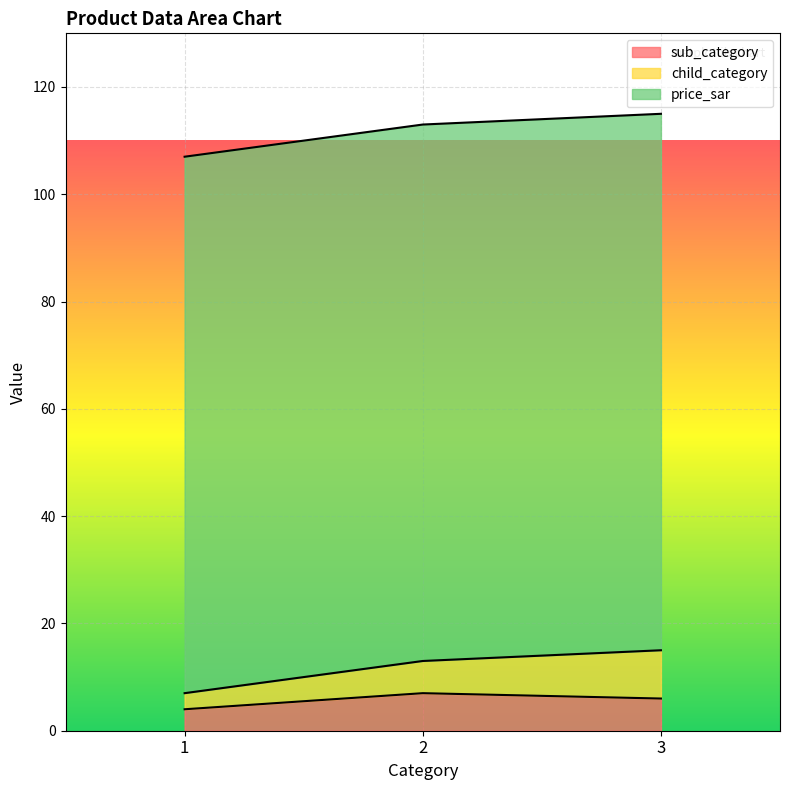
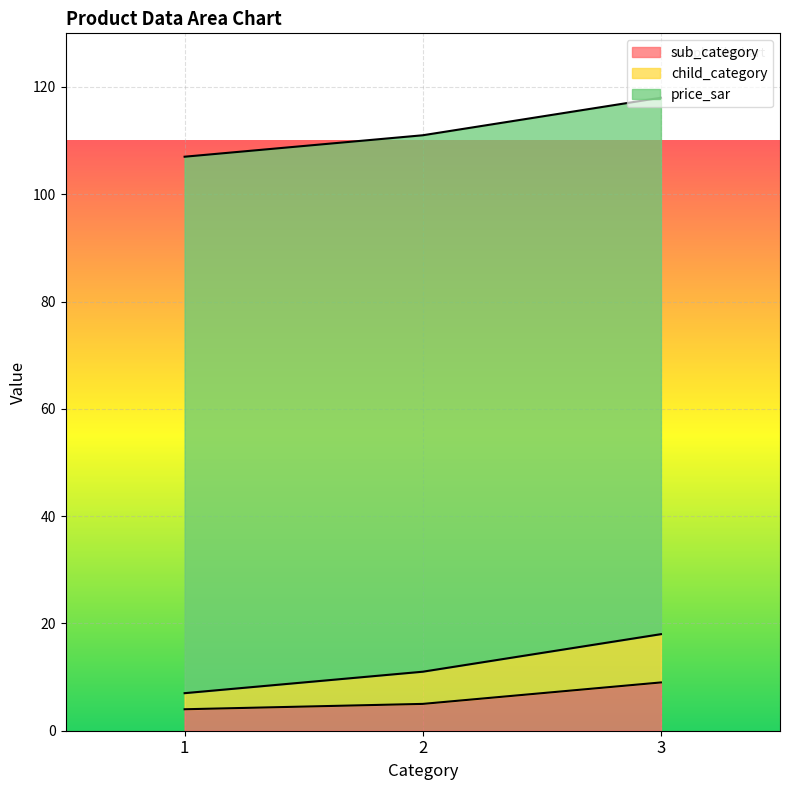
  {
    "sub_category": {
      "1": 4,
-     "2": 7,
-     "3": 6
+     "2": 5,
+     "3": 9
    },
    "child_category": {
      "1": 3,
      "2": 6,
      "3": 9
    },
    "price_sar": {
      "1": 100,
      "2": 100
    }
  }
